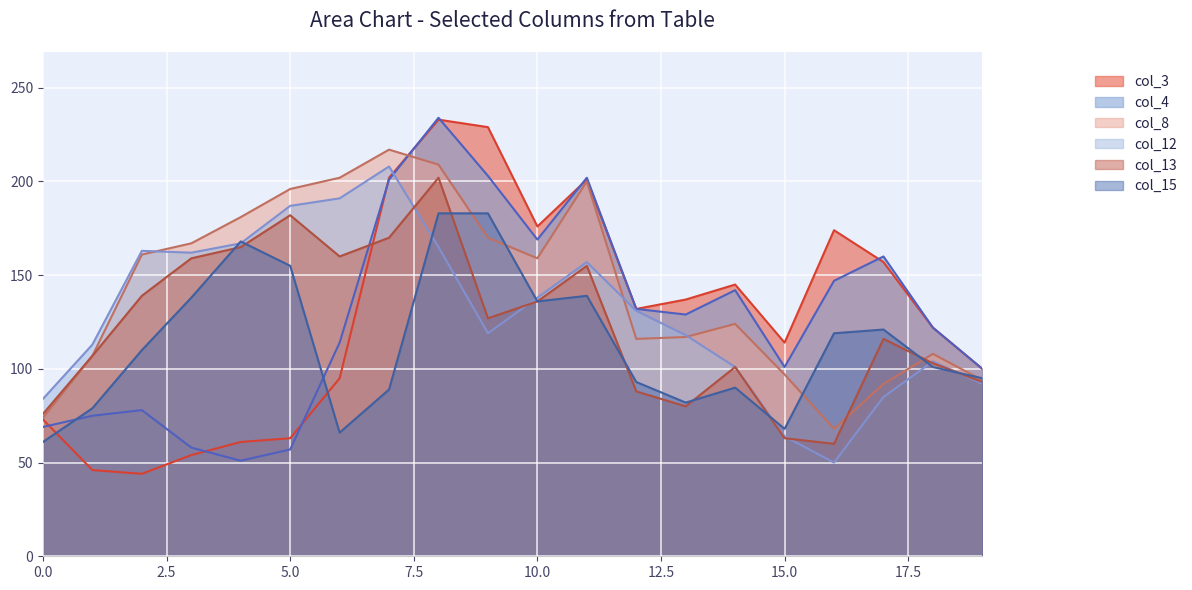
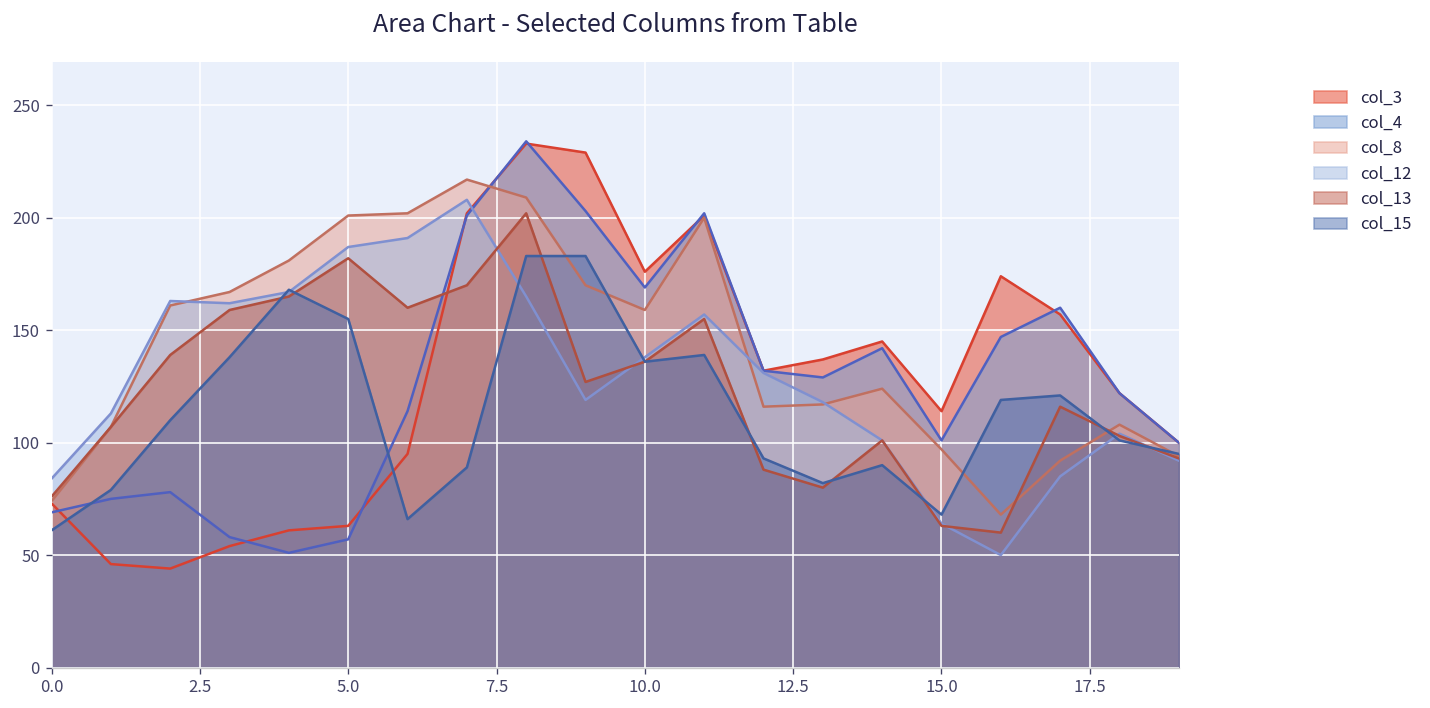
  {
    "col_8": {
-     "5.0": 196,
+     "5.0": 201,
      "10.0": 159,
      "15.0": 97
    }
  }
